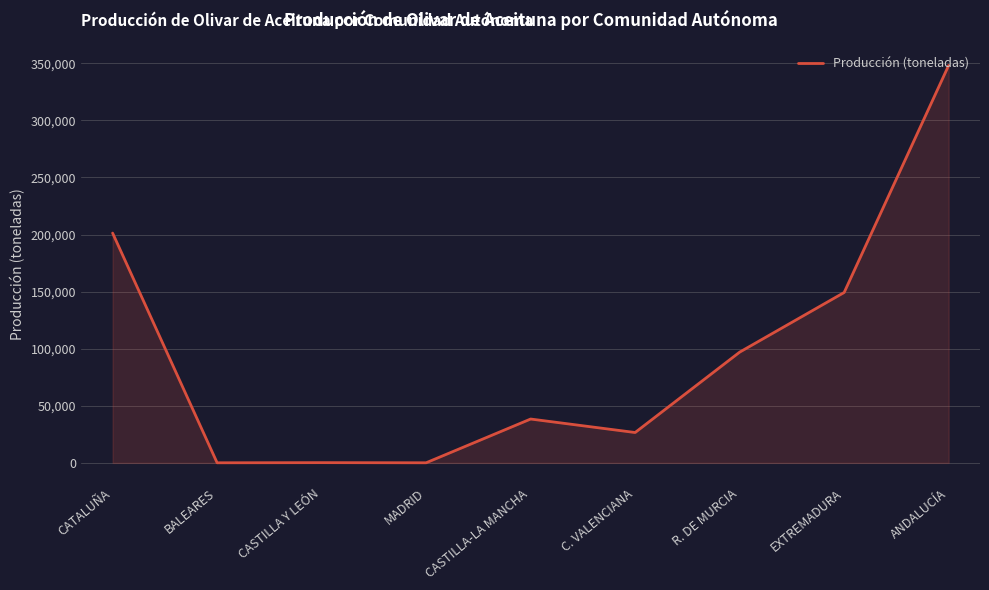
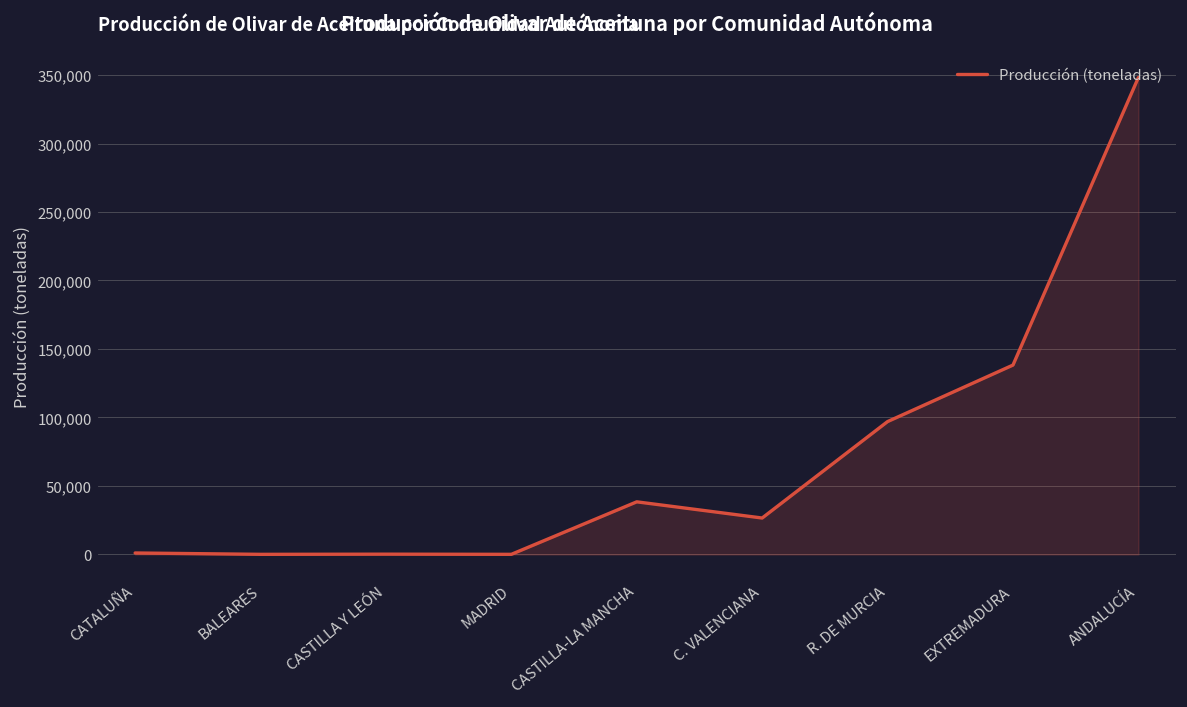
  {
-   "CATALUÑA": "201,000",
+   "CATALUÑA": "1,000",
    "BALEARES": "0",
    "CASTILLA Y LEÓN": "0",
    "MADRID": "0",
    "CASTILLA-LA MANCHA": "38,000",
    "C. VALENCIANA": "27,000",
    "R. DE MURCIA": "97,000",
-   "EXTREMADURA": "149,000",
+   "EXTREMADURA": "138,000",
    "ANDALUCÍA": "348,000"
  }
